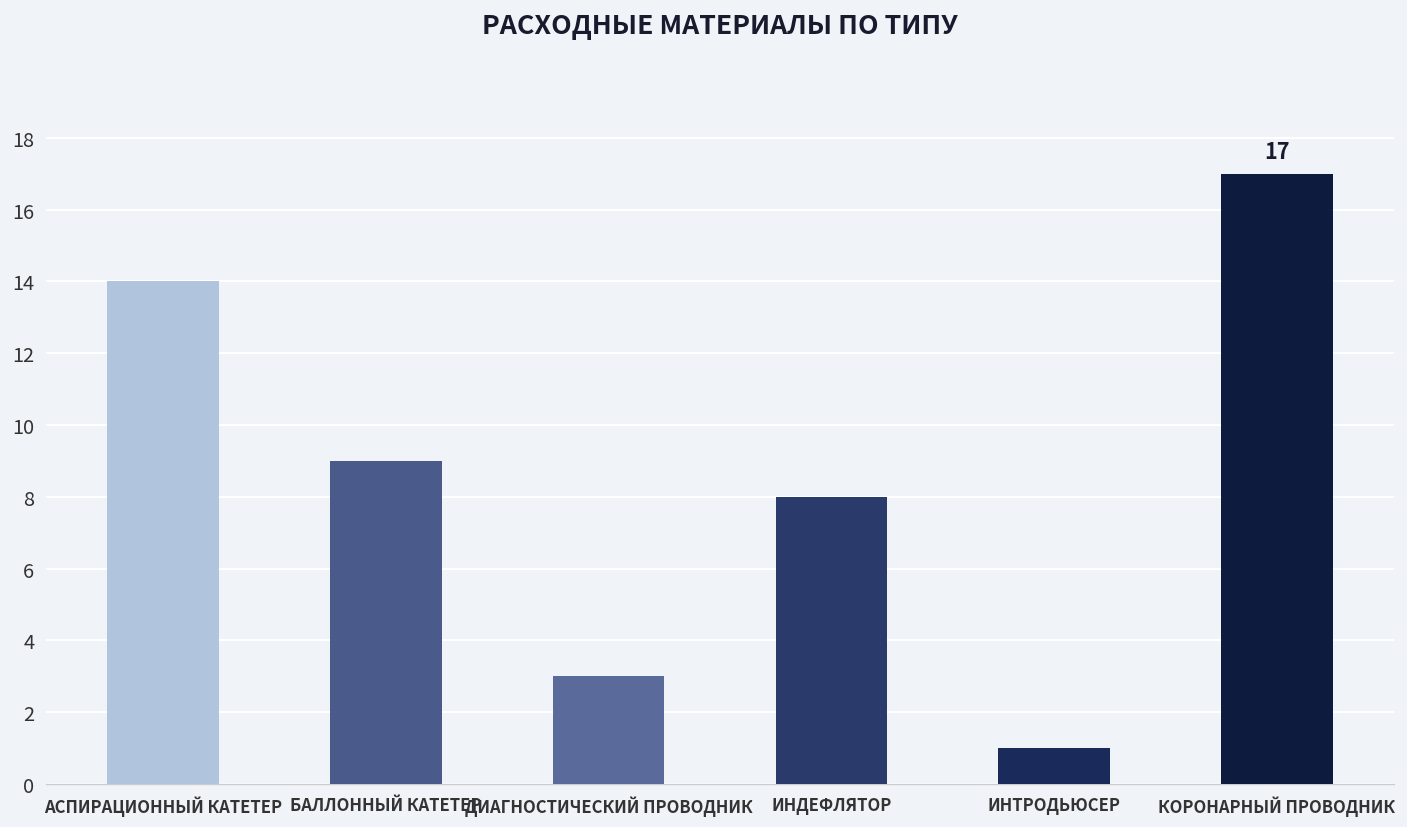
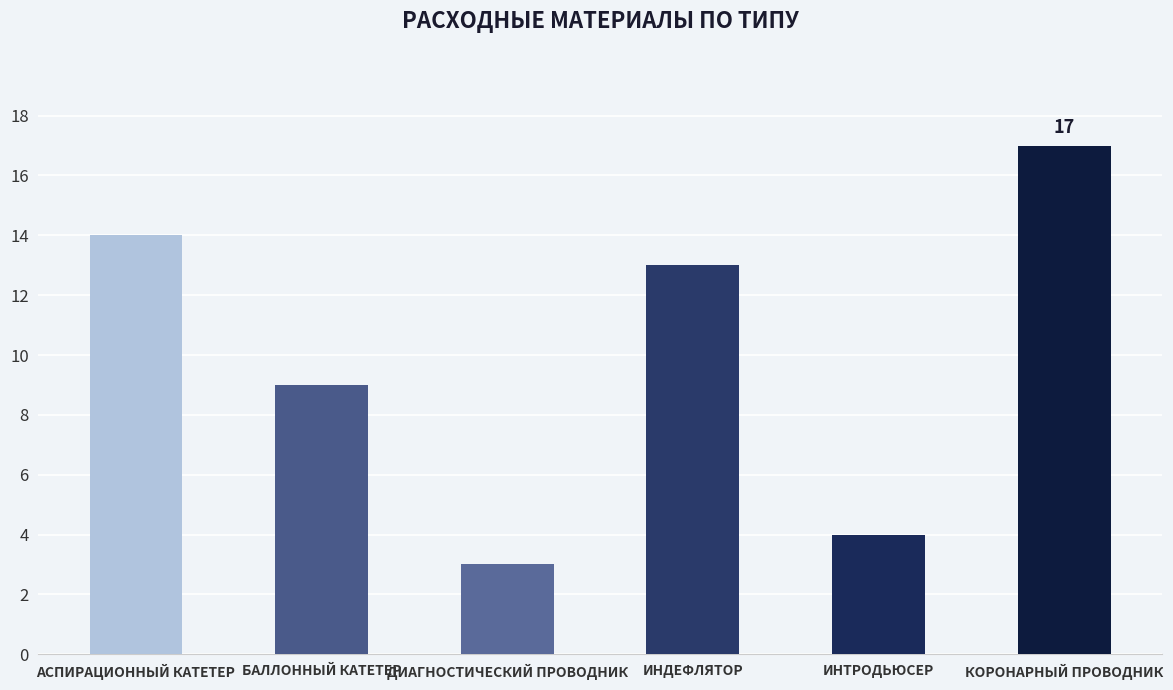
  {
    "АСПИРАЦИОННЫЙ КАТЕТЕР": 14,
    "БАЛЛОННЫЙ КАТЕТЕР": 9,
    "ДИАГНОСТИЧЕСКИЙ ПРОВОДНИК": 3,
-   "ИНДЕФЛЯТОР": 8,
-   "ИНТРОДЬЮСЕР": 1
+   "ИНДЕФЛЯТОР": 13,
+   "ИНТРОДЬЮСЕР": 4
  }
